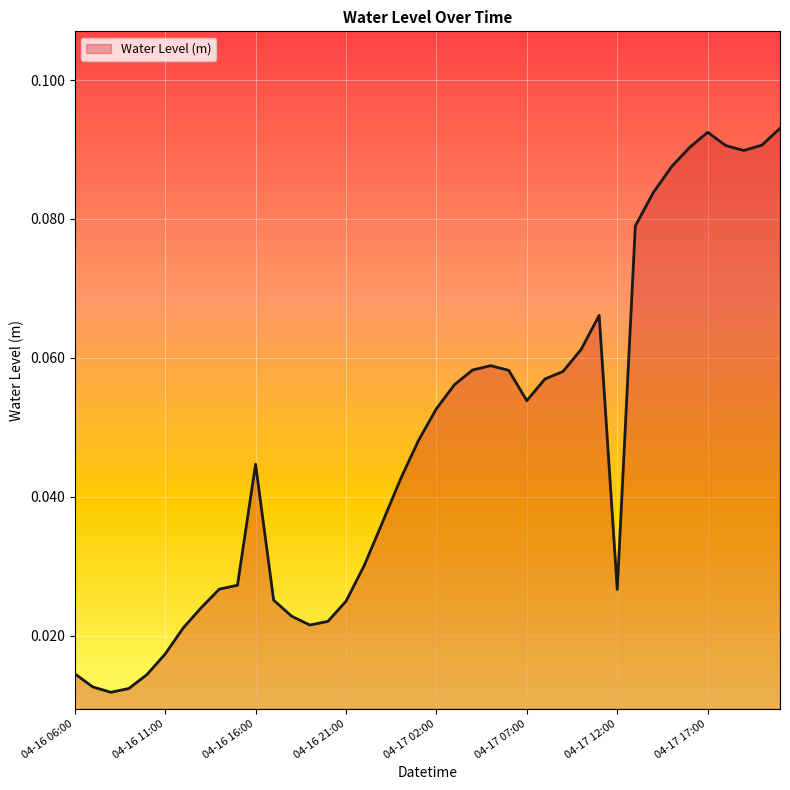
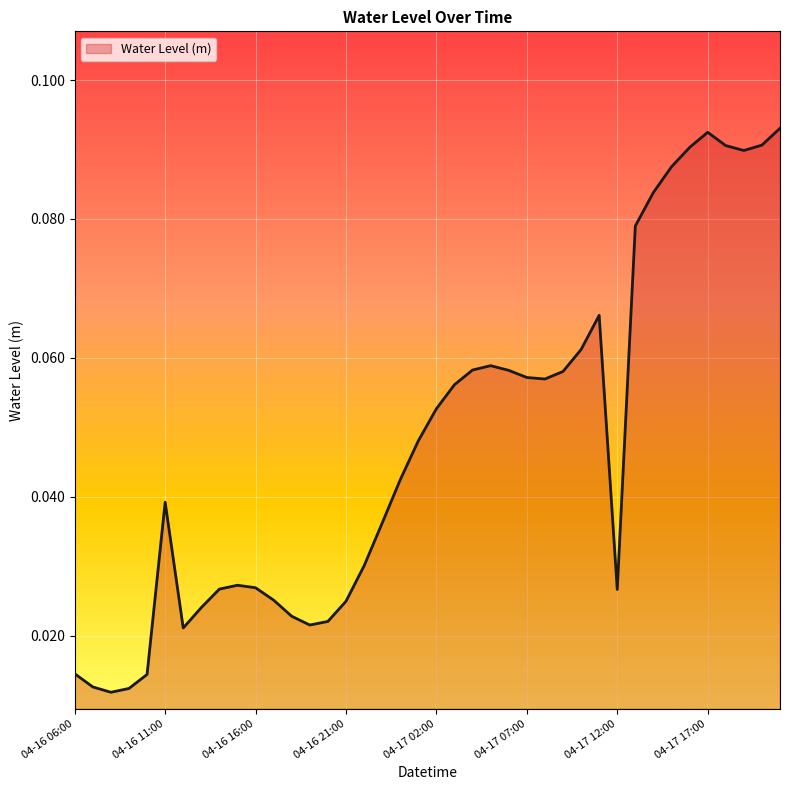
  {
    "04-16 06:00": 0.015,
-   "04-16 11:00": 0.017,
-   "04-16 16:00": 0.045,
+   "04-16 11:00": 0.039,
+   "04-16 16:00": 0.027,
    "04-16 21:00": 0.025,
    "04-17 02:00": 0.053,
-   "04-17 07:00": 0.054,
+   "04-17 07:00": 0.057,
    "04-17 12:00": 0.027,
    "04-17 17:00": 0.092
  }
